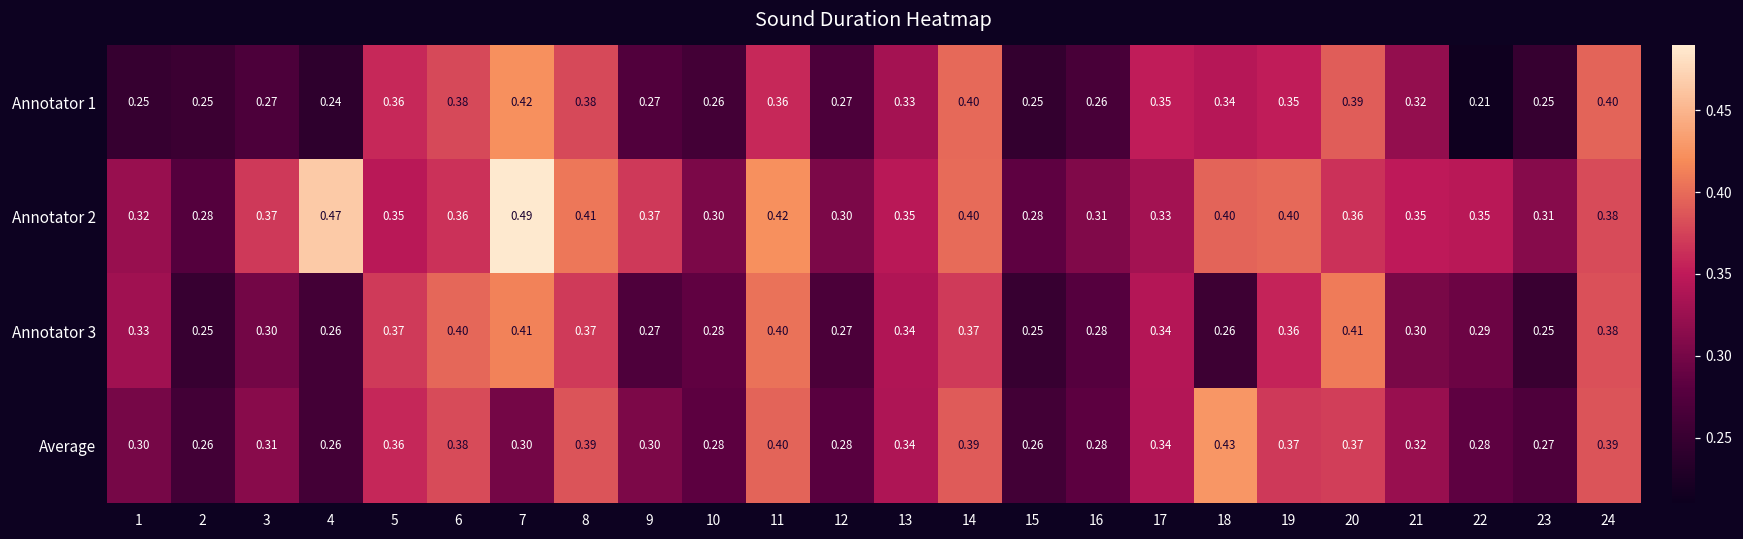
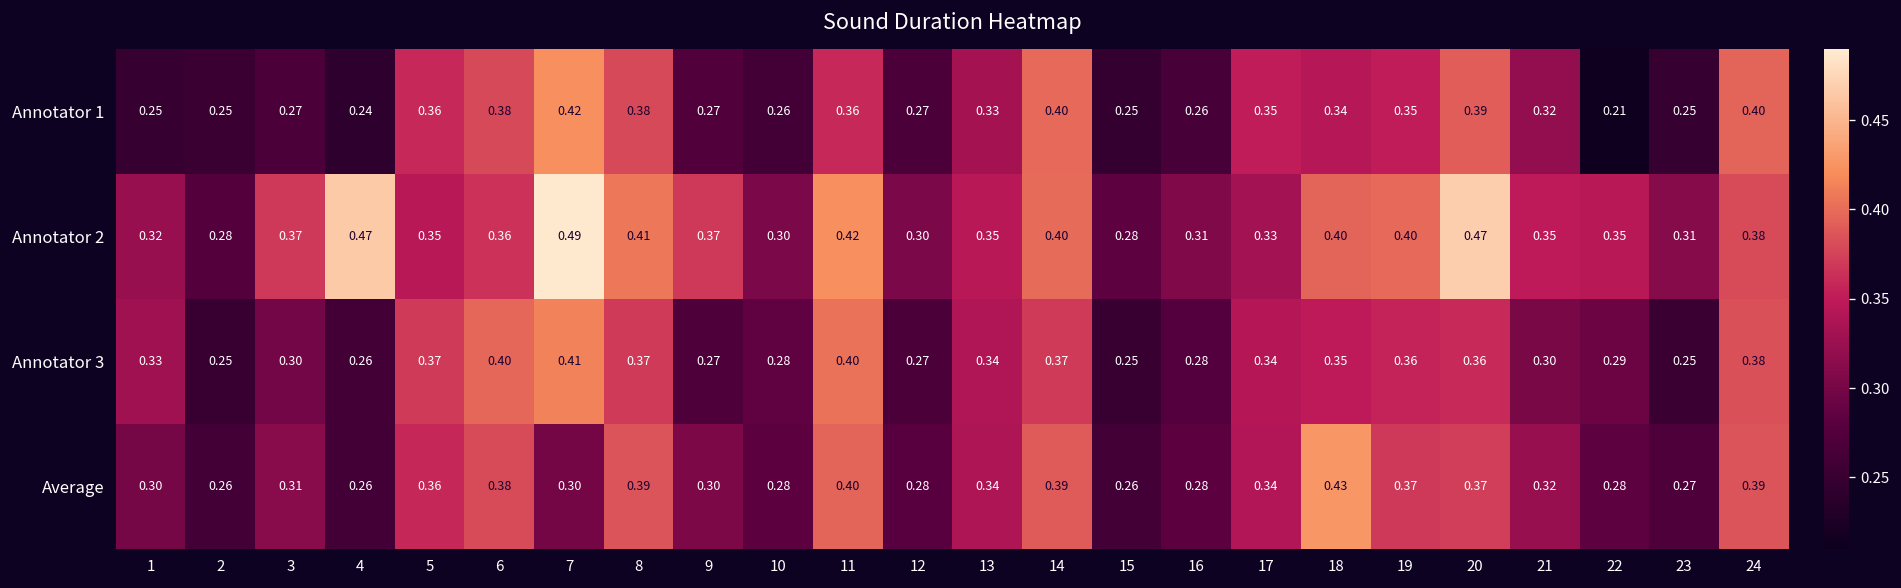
  {
    "Annotator 1": {
      "1": 0.25,
      "2": 0.25,
      "3": 0.27,
      "4": 0.24,
      "5": 0.36,
      "6": 0.38,
      "7": 0.42,
      "8": 0.38,
      "9": 0.27,
      "10": 0.26,
      "11": 0.36,
      "12": 0.27,
      "13": 0.33,
      "14": 0.40,
      "15": 0.25,
      "16": 0.26,
      "17": 0.35,
      "18": 0.34,
      "19": 0.35,
      "20": 0.39,
      "21": 0.32,
      "22": 0.21,
      "23": 0.25,
      "24": 0.40
    },
    "Annotator 2": {
      "1": 0.32,
      "2": 0.28,
      "3": 0.37,
      "4": 0.47,
      "5": 0.35,
      "6": 0.36,
      "7": 0.49,
      "8": 0.41,
      "9": 0.37,
      "10": 0.30,
      "11": 0.42,
      "12": 0.30,
      "13": 0.35,
      "14": 0.40,
      "15": 0.28,
      "16": 0.31,
      "17": 0.33,
      "18": 0.40,
      "19": 0.40,
-     "20": 0.36,
+     "20": 0.47,
      "21": 0.35,
      "22": 0.35,
      "23": 0.31,
      "24": 0.38
    },
    "Annotator 3": {
      "1": 0.33,
      "2": 0.25,
      "3": 0.30,
      "4": 0.26,
      "5": 0.37,
      "6": 0.40,
      "7": 0.41,
      "8": 0.37,
      "9": 0.27,
      "10": 0.28,
      "11": 0.40,
      "12": 0.27,
      "13": 0.34,
      "14": 0.37,
      "15": 0.25,
      "16": 0.28,
      "17": 0.34,
-     "18": 0.26,
+     "18": 0.35,
      "19": 0.36,
-     "20": 0.41,
+     "20": 0.36,
      "21": 0.30,
      "22": 0.29,
      "23": 0.25,
      "24": 0.38
    },
    "Average": {
      "1": 0.30,
      "2": 0.26,
      "3": 0.31,
      "4": 0.26,
      "5": 0.36,
      "6": 0.38,
      "7": 0.30,
      "8": 0.39,
      "9": 0.30,
      "10": 0.28,
      "11": 0.40,
      "12": 0.28,
      "13": 0.34,
      "14": 0.39,
      "15": 0.26,
      "16": 0.28,
      "17": 0.34,
      "18": 0.43,
      "19": 0.37,
      "20": 0.37,
      "21": 0.32,
      "22": 0.28,
      "23": 0.27,
      "24": 0.39
    }
  }
